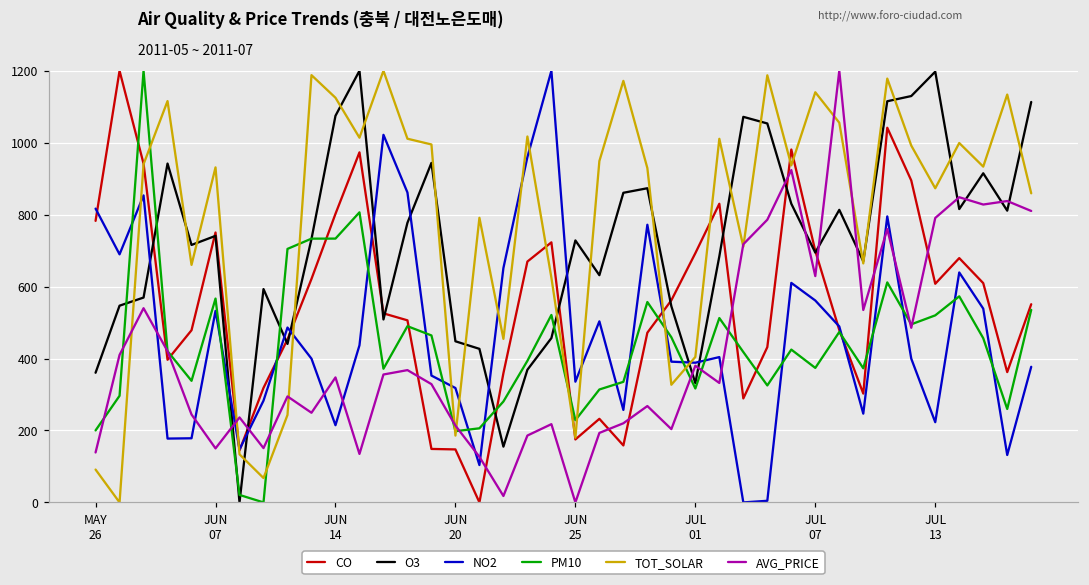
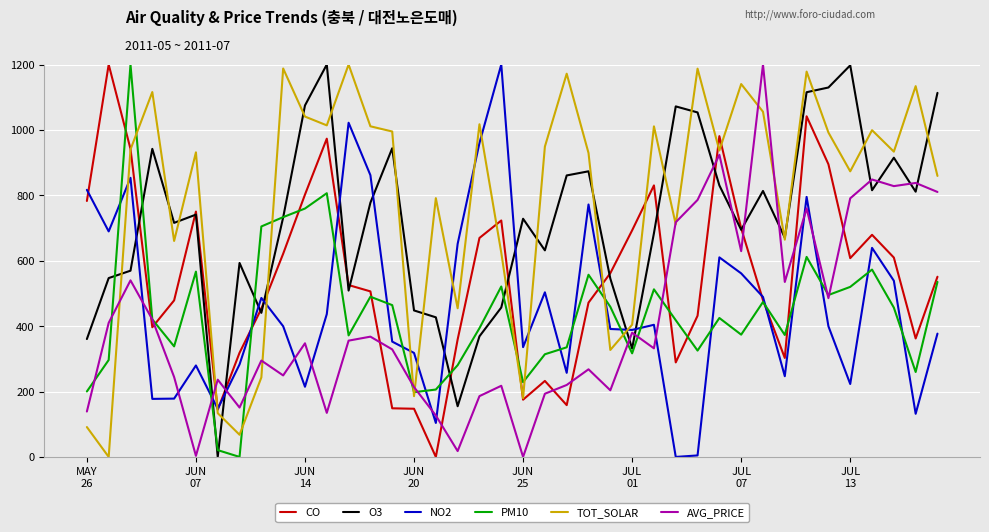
  {
    "CO": {
      "MAY 26": 780,
      "JUN 07": 750,
      "JUN 14": 800,
      "JUN 20": 150,
      "JUL 01": 690,
      "JUL 13": 610
    },
    "O3": {
      "MAY 26": 360,
      "JUN 07": 740,
      "JUN 14": 1070,
      "JUN 20": 450,
      "JUN 25": 730,
      "JUL 01": 330,
      "JUL 13": 1200
    },
    "NO2": {
      "MAY 26": 820,
-     "JUN 07": 530,
+     "JUN 07": 280,
      "JUN 14": 210,
      "JUN 20": 320,
      "JUN 25": 340,
      "JUL 01": 390,
      "JUL 07": 560,
      "JUL 13": 220
    },
    "PM10": {
      "MAY 26": 200,
      "JUN 07": 570,
-     "JUN 14": 730,
+     "JUN 14": 760,
      "JUN 20": 200,
      "JUN 25": 230,
      "JUL 01": 320,
      "JUL 07": 370,
      "JUL 13": 520
    },
    "TOT_SOLAR": {
      "MAY 26": 90,
      "JUN 07": 930,
-     "JUN 14": 1130,
+     "JUN 14": 1040,
      "JUN 20": 190,
      "JUL 01": 400,
      "JUL 07": 1140,
      "JUL 13": 870
    },
    "AVG_PRICE": {
      "MAY 26": 140,
-     "JUN 07": 150,
+     "JUN 07": 0,
      "JUN 14": 350,
      "JUN 20": 210,
      "JUN 25": 0,
      "JUL 01": 380,
      "JUL 07": 630,
      "JUL 13": 790
    }
  }
